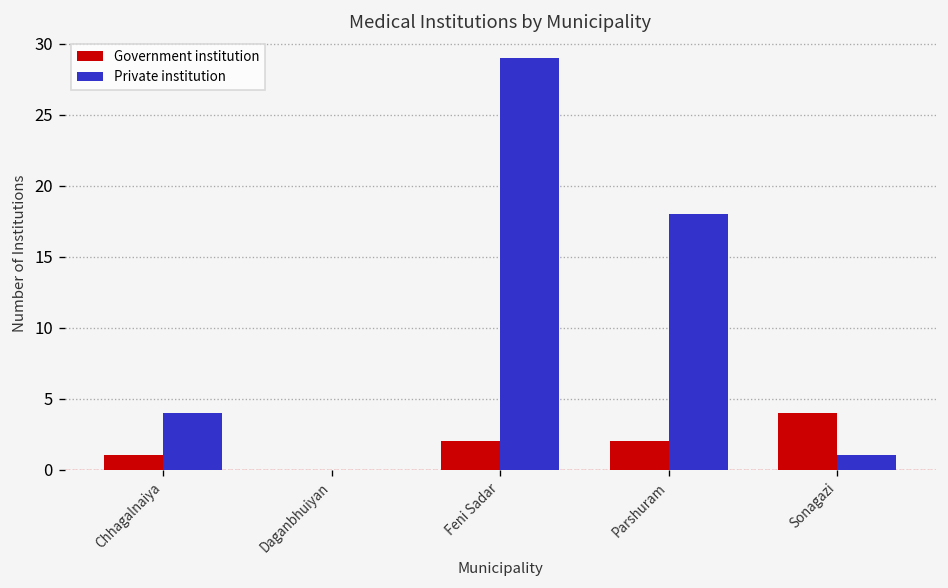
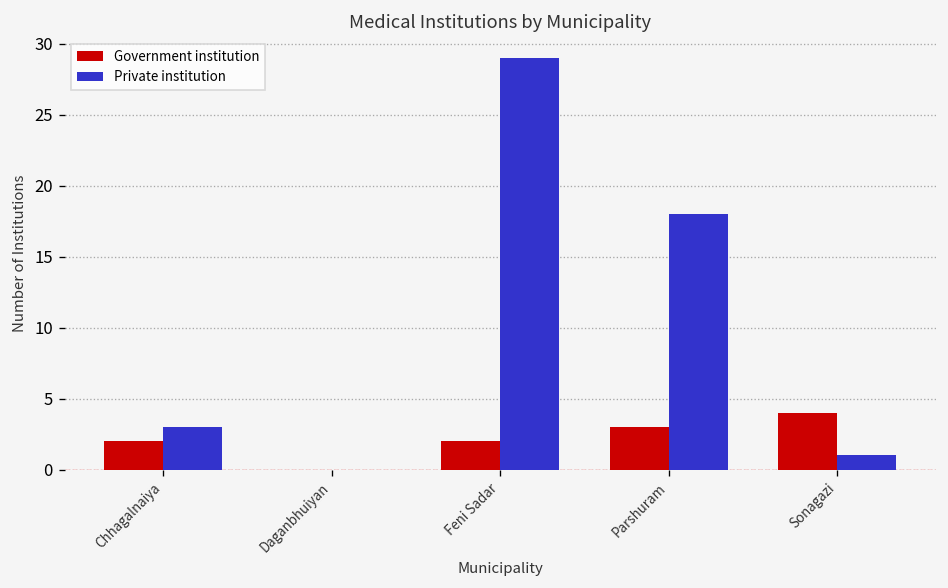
  {
    "Government institution": {
-     "Chhagalnaiya": 1,
+     "Chhagalnaiya": 2,
      "Daganbhuiyan": 0,
      "Feni Sadar": 2,
-     "Parshuram": 2,
+     "Parshuram": 3,
      "Sonagazi": 4
    },
    "Private institution": {
-     "Chhagalnaiya": 4,
+     "Chhagalnaiya": 3,
      "Daganbhuiyan": 0,
      "Feni Sadar": 29,
      "Parshuram": 18,
      "Sonagazi": 1
    }
  }
